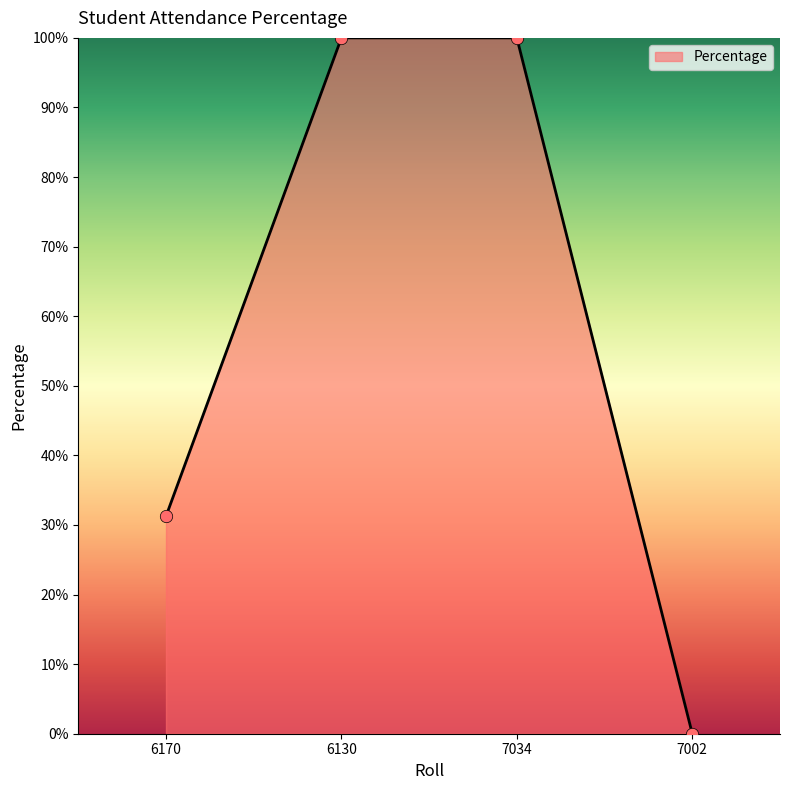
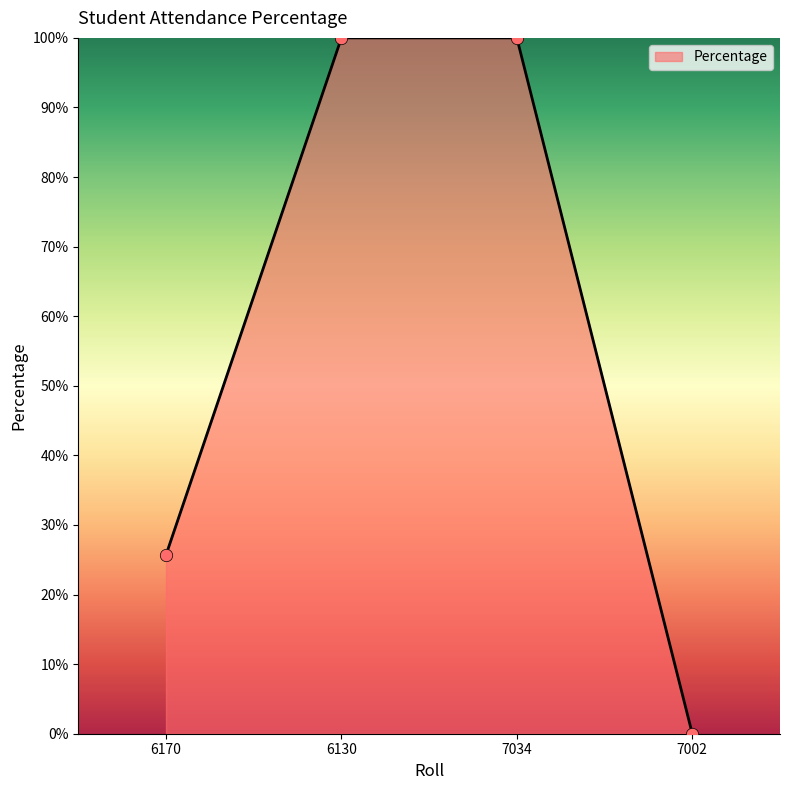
  {
-   "6170": "31%",
+   "6170": "26%",
    "6130": "100%",
    "7034": "100%",
    "7002": "0%"
  }
